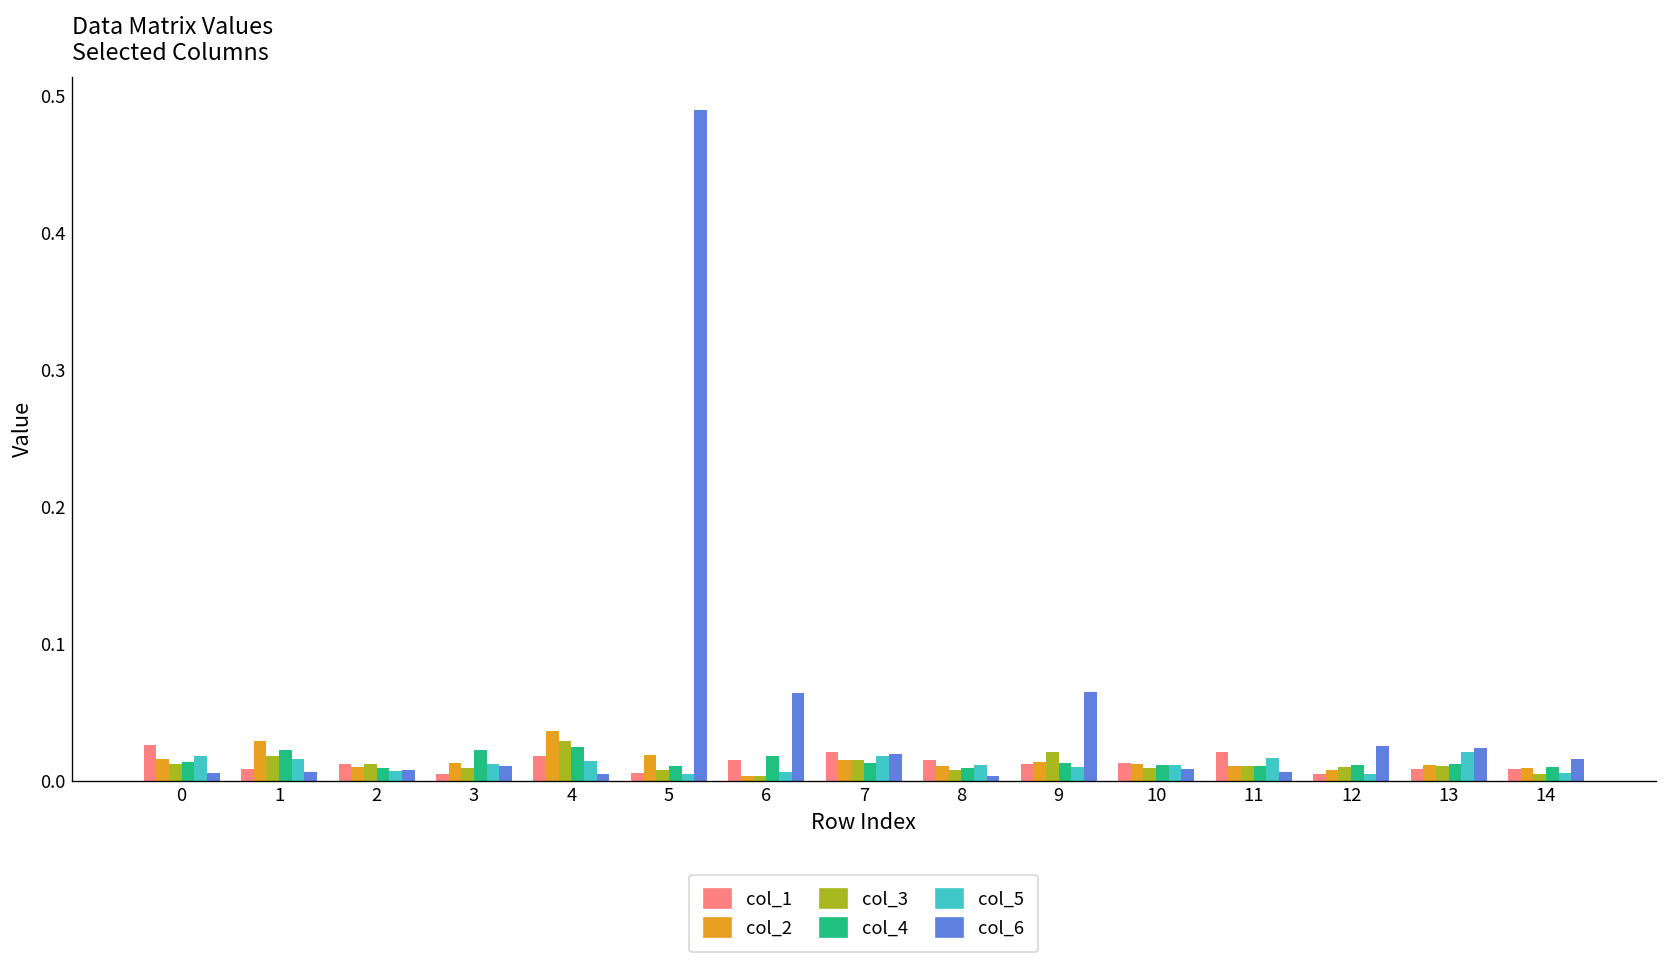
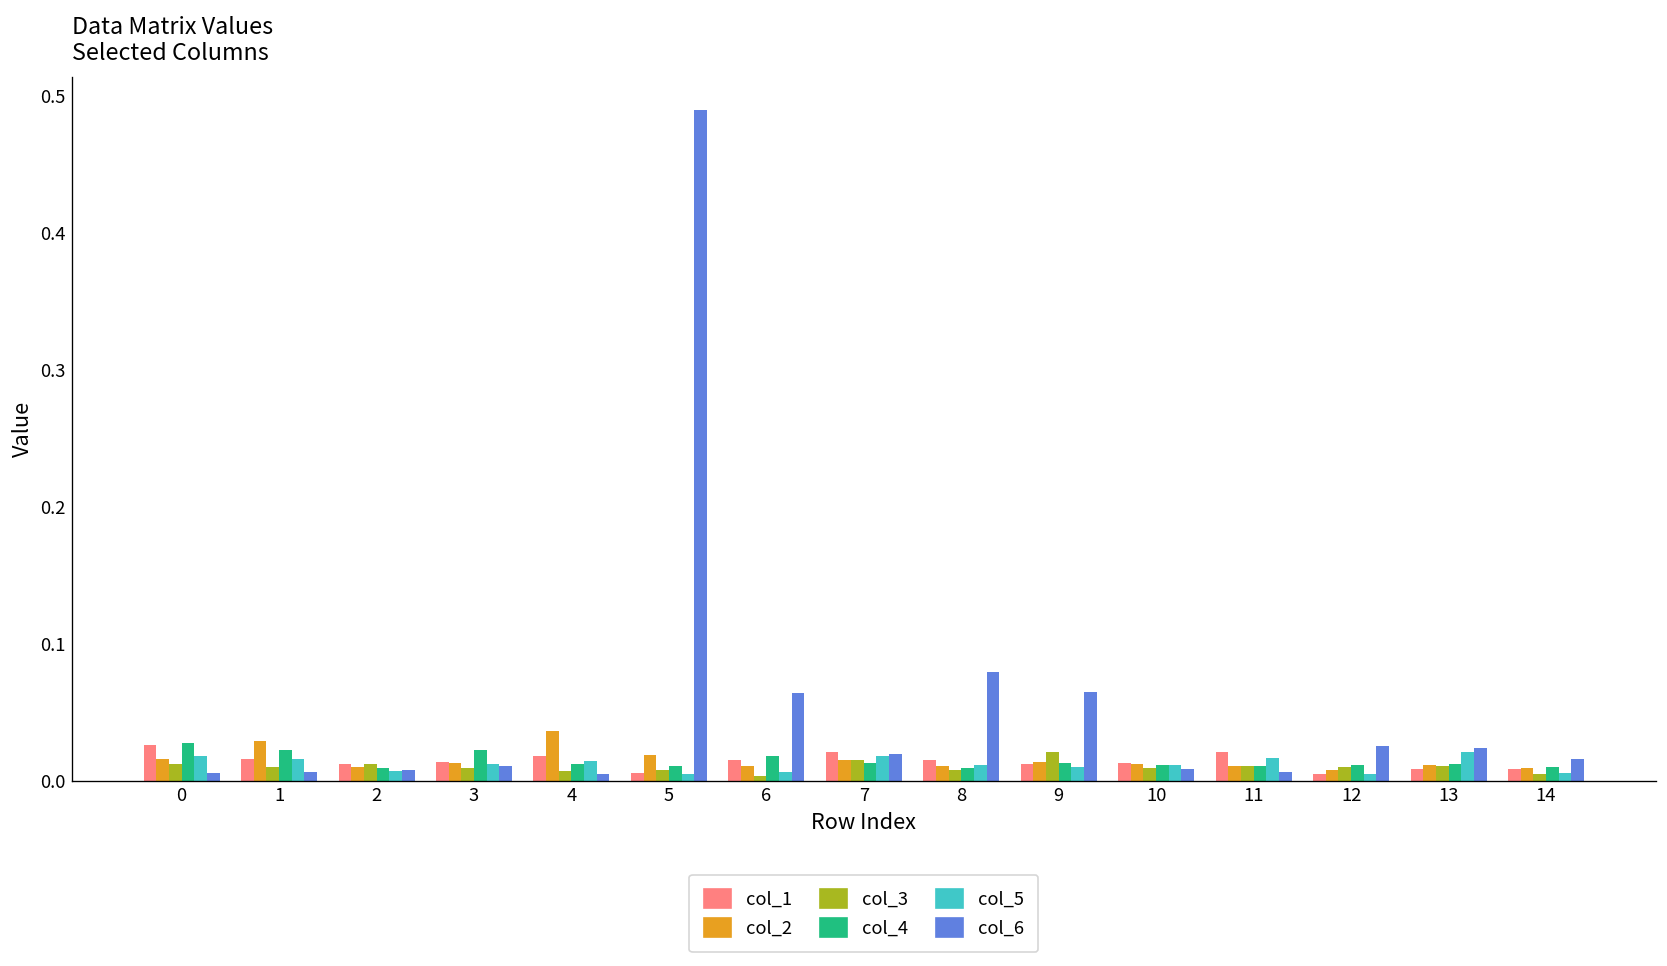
  {
    "col_1": {
      "0": 0.026,
-     "1": 0.009,
+     "1": 0.016,
      "2": 0.012,
-     "3": 0.005,
+     "3": 0.014,
      "4": 0.018,
      "5": 0.006,
      "6": 0.015,
      "7": 0.021,
      "8": 0.015,
      "9": 0.013,
      "10": 0.013,
      "11": 0.021,
      "12": 0.005,
      "13": 0.009,
      "14": 0.008
    },
    "col_2": {
      "0": 0.016,
      "1": 0.029,
      "2": 0.010,
      "3": 0.013,
      "4": 0.036,
      "5": 0.019,
-     "6": 0.004,
+     "6": 0.011,
      "7": 0.016,
      "8": 0.011,
      "9": 0.014,
      "10": 0.012,
      "11": 0.011,
      "12": 0.008,
      "13": 0.012,
      "14": 0.009
    },
    "col_3": {
      "0": 0.012,
-     "1": 0.019,
+     "1": 0.010,
      "2": 0.012,
      "3": 0.010,
-     "4": 0.029,
+     "4": 0.008,
      "5": 0.008,
      "6": 0.004,
      "7": 0.015,
      "8": 0.008,
      "9": 0.021,
      "10": 0.009,
      "11": 0.011,
      "12": 0.010,
      "13": 0.011,
      "14": 0.005
    },
    "col_4": {
-     "0": 0.014,
+     "0": 0.028,
      "1": 0.023,
      "2": 0.010,
      "3": 0.023,
-     "4": 0.025,
+     "4": 0.012,
      "5": 0.011,
      "6": 0.018,
      "7": 0.013,
      "8": 0.009,
      "9": 0.013,
      "10": 0.012,
      "11": 0.011,
      "12": 0.011,
      "13": 0.012,
      "14": 0.010
    },
    "col_5": {
      "0": 0.018,
      "1": 0.016,
      "2": 0.008,
      "3": 0.012,
      "4": 0.014,
      "5": 0.005,
      "6": 0.007,
      "7": 0.018,
      "8": 0.012,
      "9": 0.010,
      "10": 0.012,
      "11": 0.017,
      "12": 0.005,
      "13": 0.022,
      "14": 0.006
    },
    "col_6": {
      "0": 0.006,
      "1": 0.007,
      "2": 0.008,
      "3": 0.011,
      "4": 0.005,
      "5": 0.490,
      "6": 0.064,
      "7": 0.020,
-     "8": 0.004,
+     "8": 0.080,
      "9": 0.065,
      "10": 0.008,
      "11": 0.006,
      "12": 0.025,
      "13": 0.024,
      "14": 0.016
    }
  }
